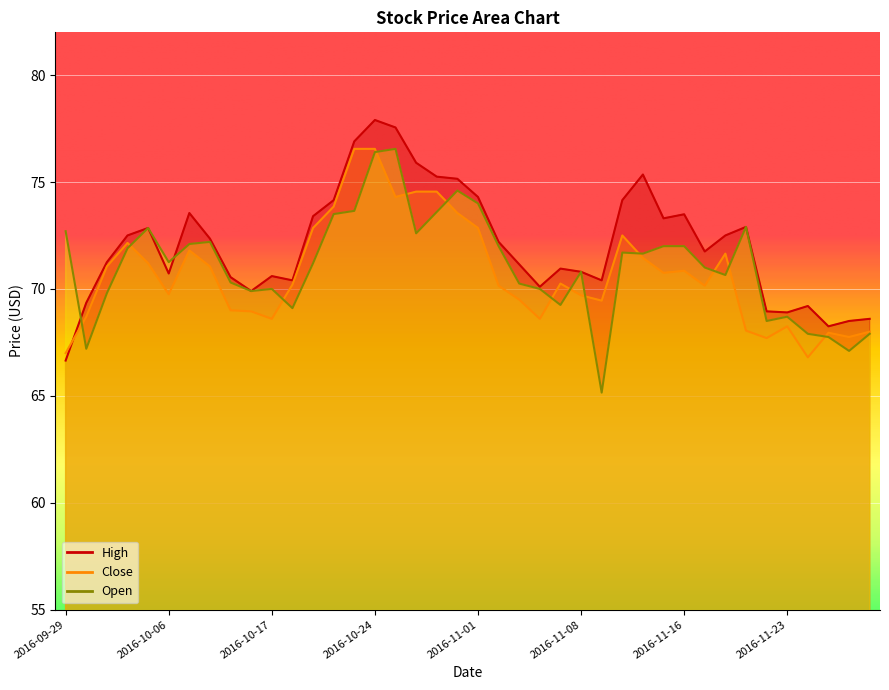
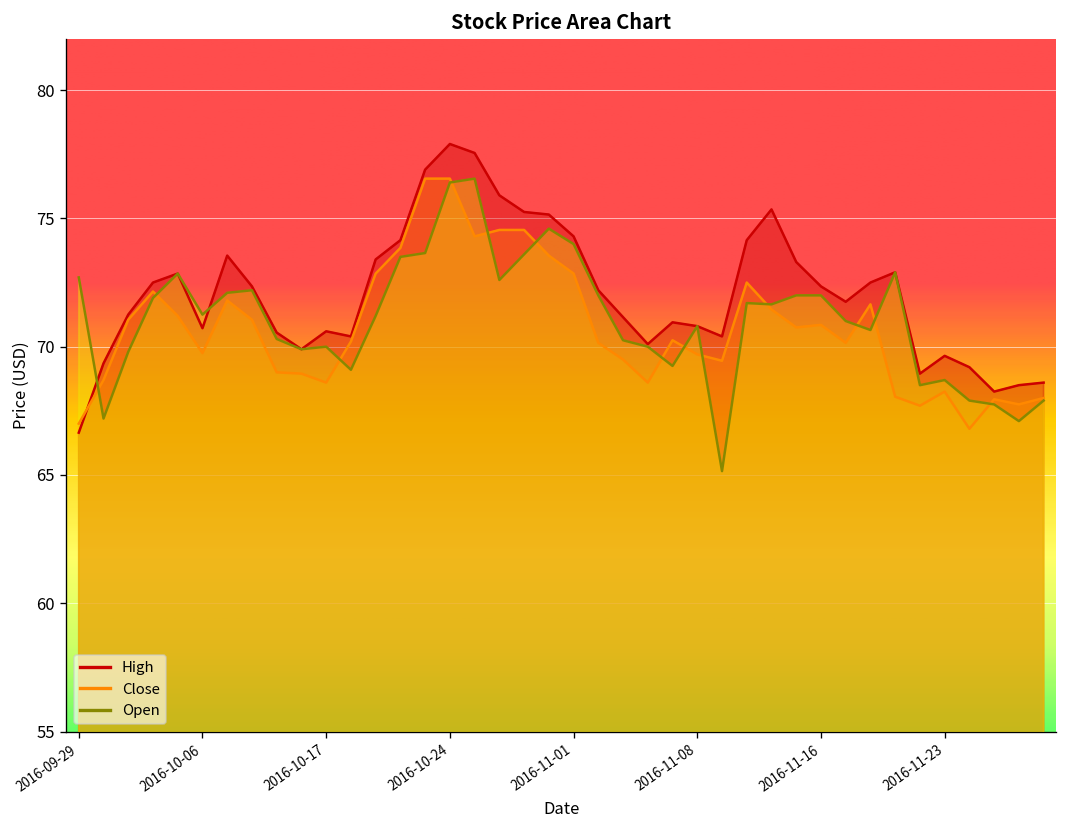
  {
    "High": {
      "2016-09-29": 66.6,
      "2016-10-06": 70.7,
      "2016-10-17": 70.6,
      "2016-10-24": 77.9,
      "2016-11-01": 74.3,
-     "2016-11-16": 73.5,
-     "2016-11-23": 68.9
+     "2016-11-16": 72.3,
+     "2016-11-23": 69.6
    }
  }
